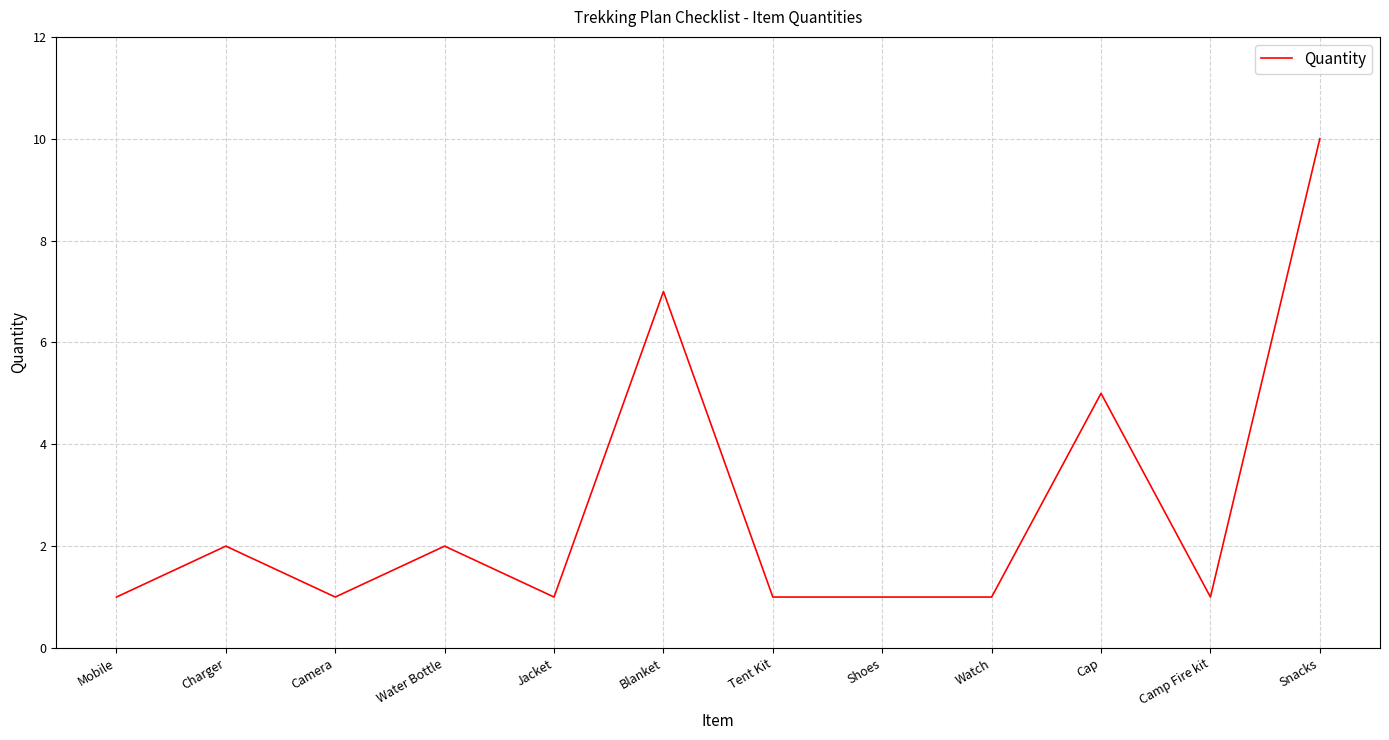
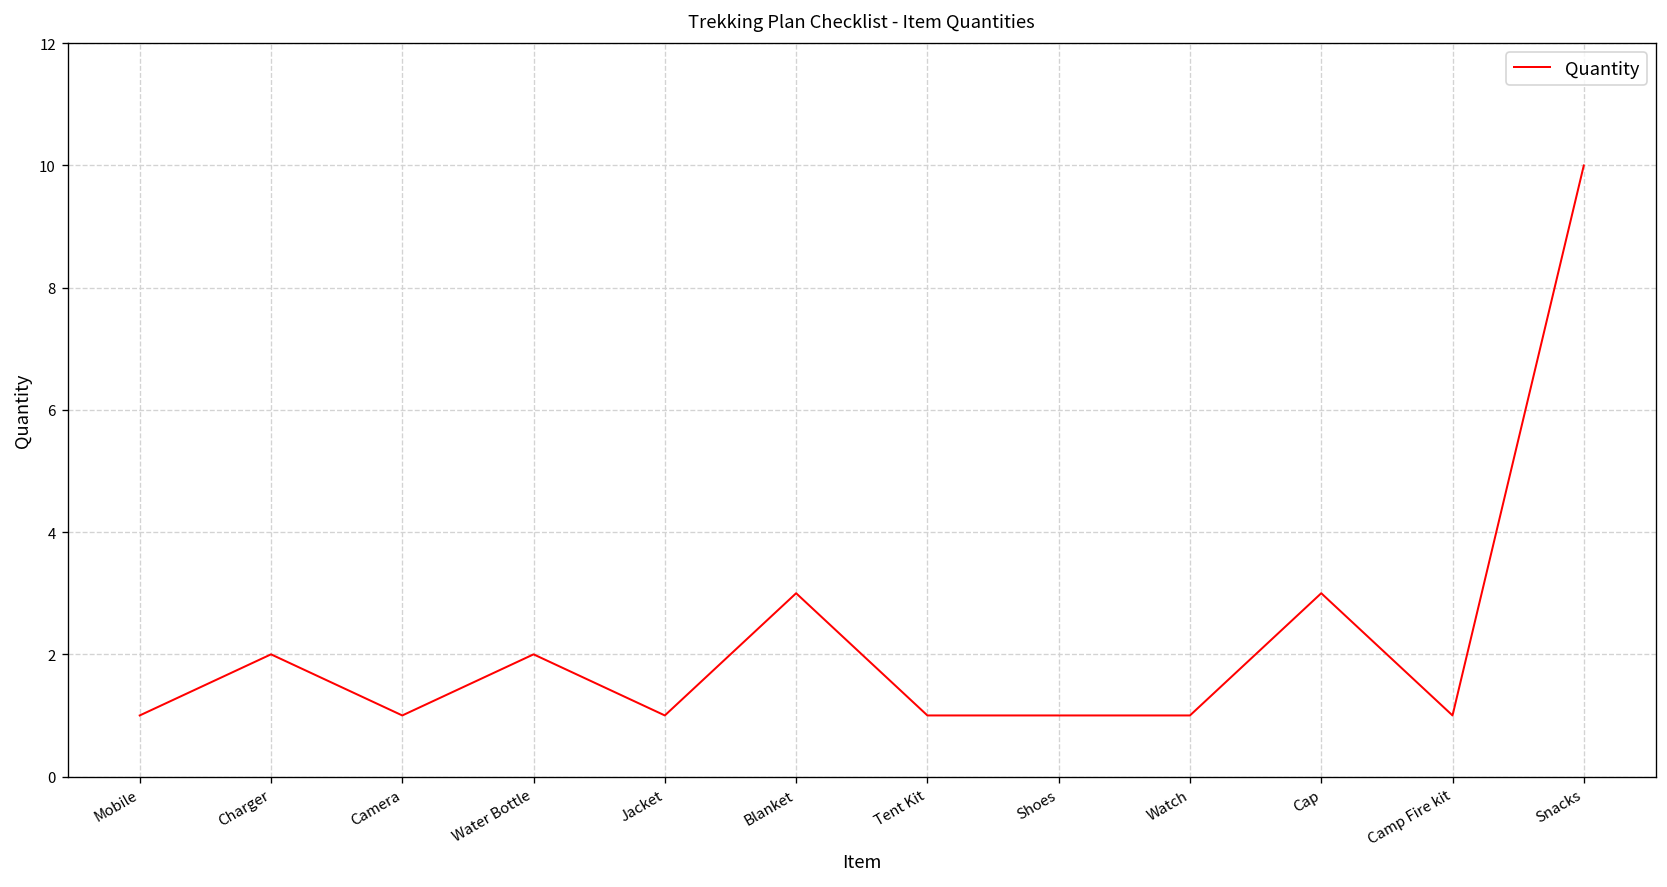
  {
    "Mobile": 1,
    "Charger": 2,
    "Camera": 1,
    "Water Bottle": 2,
    "Jacket": 1,
-   "Blanket": 7,
+   "Blanket": 3,
    "Tent Kit": 1,
    "Shoes": 1,
    "Watch": 1,
-   "Cap": 5,
+   "Cap": 3,
    "Camp Fire kit": 1,
    "Snacks": 10
  }
